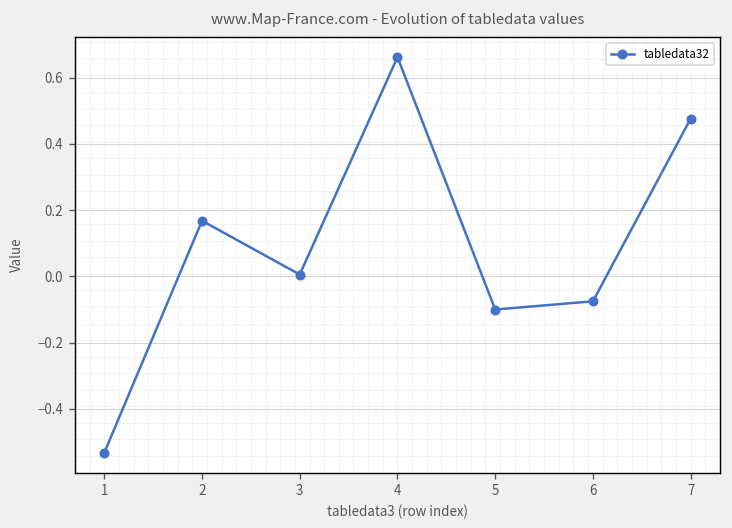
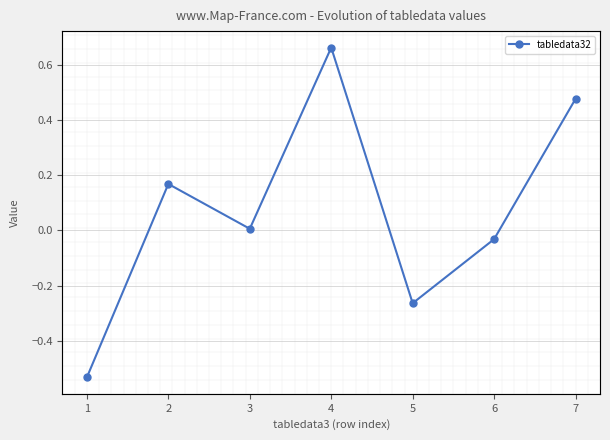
  {
    "1": -0.53,
    "2": 0.17,
    "3": 0.01,
    "4": 0.66,
-   "5": -0.10,
-   "6": -0.08,
+   "5": -0.26,
+   "6": -0.03,
    "7": 0.48
  }
